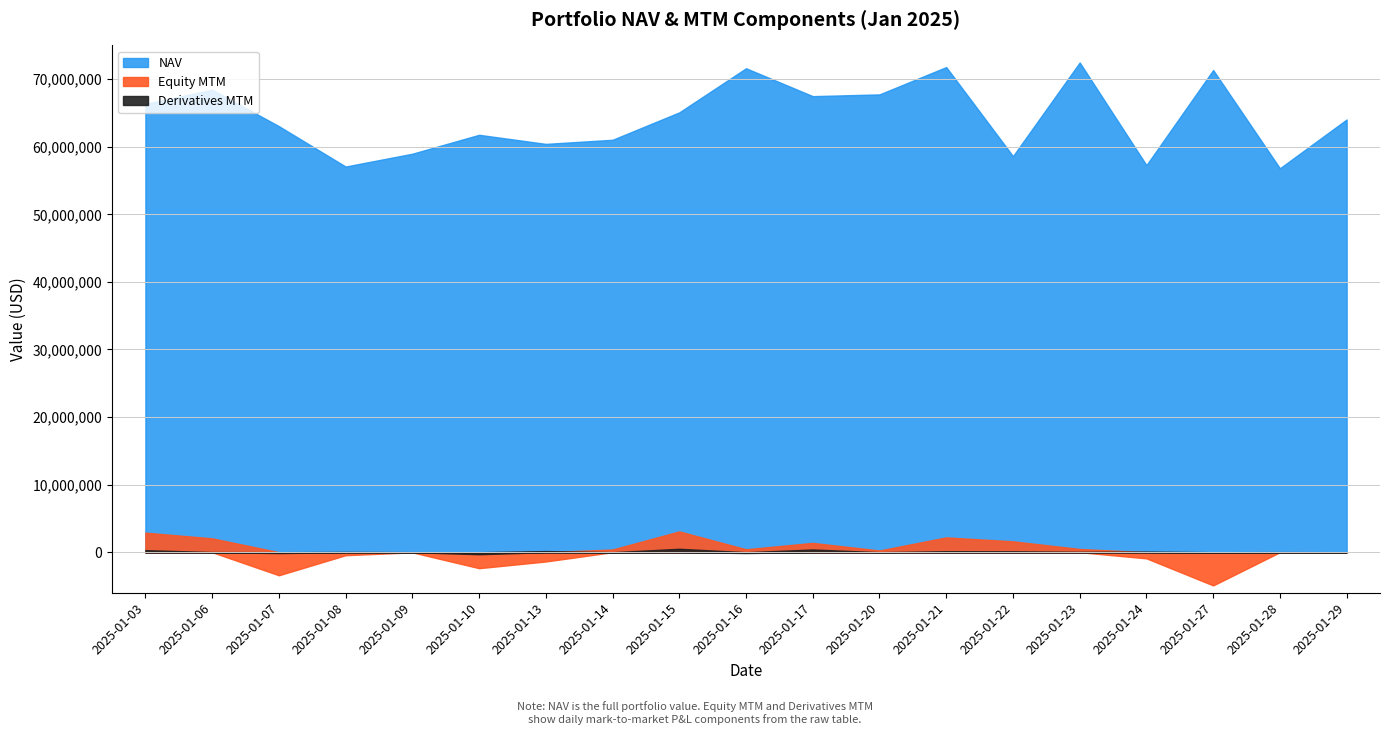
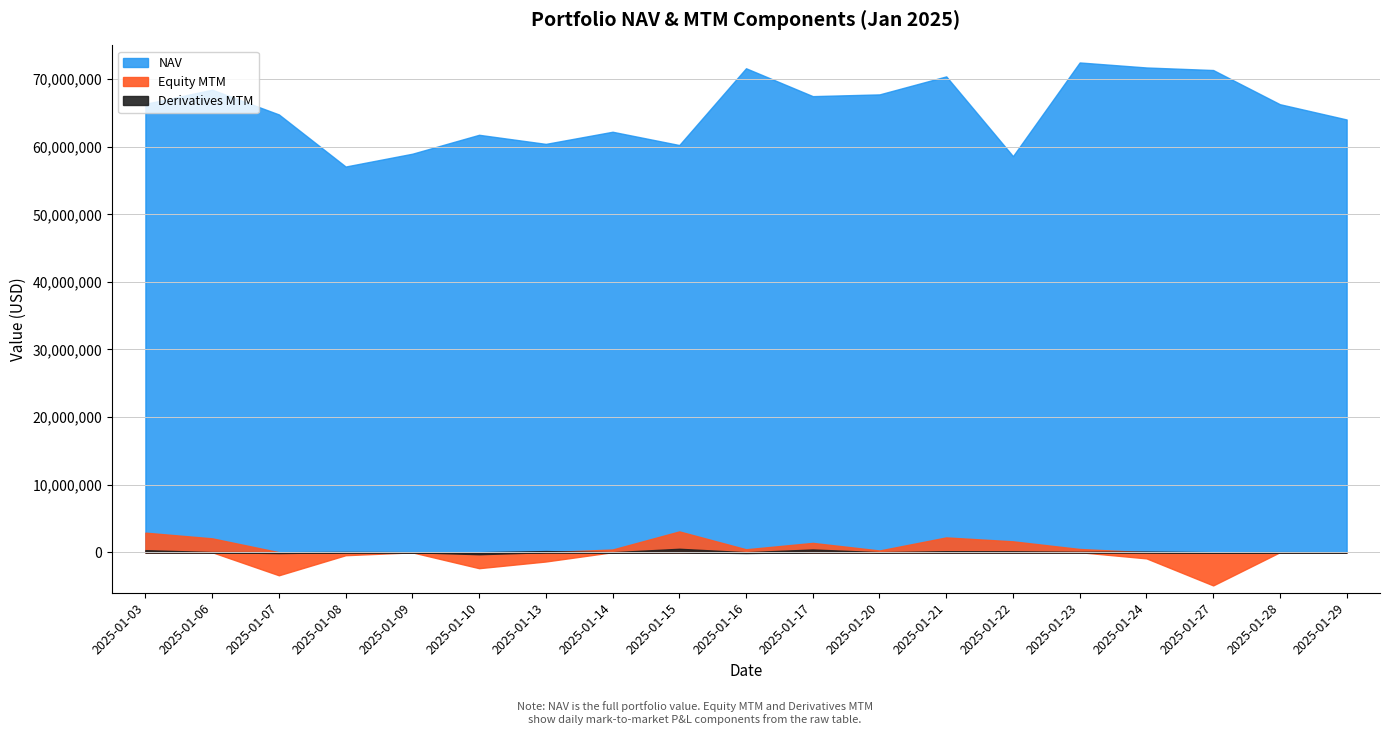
  {
    "NAV": {
-     "2025-01-07": "63,000,000",
+     "2025-01-07": "65,000,000",
      "2025-01-08": "57,000,000",
      "2025-01-09": "59,000,000",
      "2025-01-10": "62,000,000",
      "2025-01-13": "60,000,000",
-     "2025-01-14": "61,000,000",
-     "2025-01-15": "65,000,000",
+     "2025-01-14": "62,000,000",
+     "2025-01-15": "60,000,000",
      "2025-01-16": "72,000,000",
      "2025-01-17": "67,000,000",
      "2025-01-20": "68,000,000",
-     "2025-01-21": "72,000,000",
+     "2025-01-21": "70,000,000",
      "2025-01-22": "59,000,000",
      "2025-01-23": "72,000,000",
-     "2025-01-24": "57,000,000",
+     "2025-01-24": "72,000,000",
      "2025-01-27": "71,000,000",
-     "2025-01-28": "57,000,000",
+     "2025-01-28": "66,000,000",
      "2025-01-29": "64,000,000"
    },
    "Derivatives MTM": {
      "2025-01-15": "1,000,000",
      "2025-01-17": "0"
    }
  }
